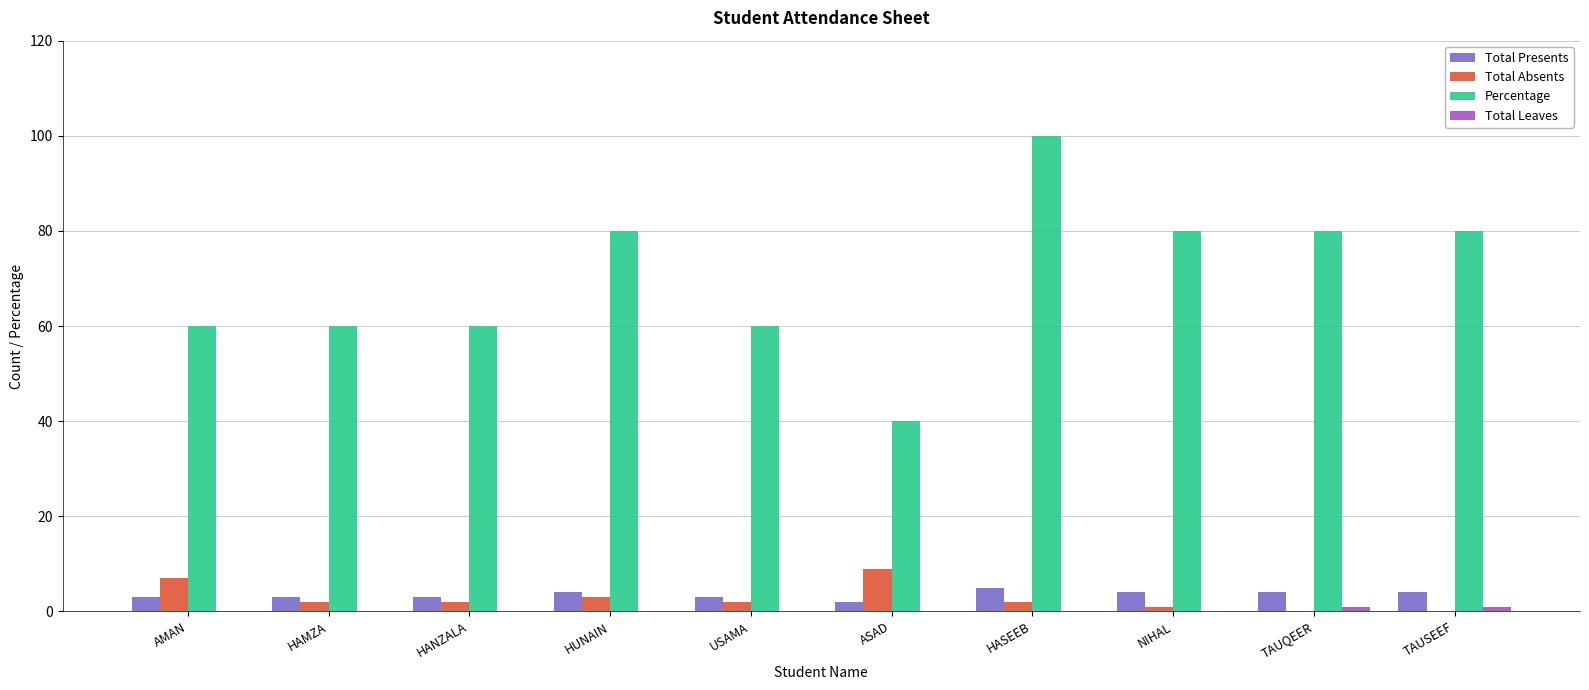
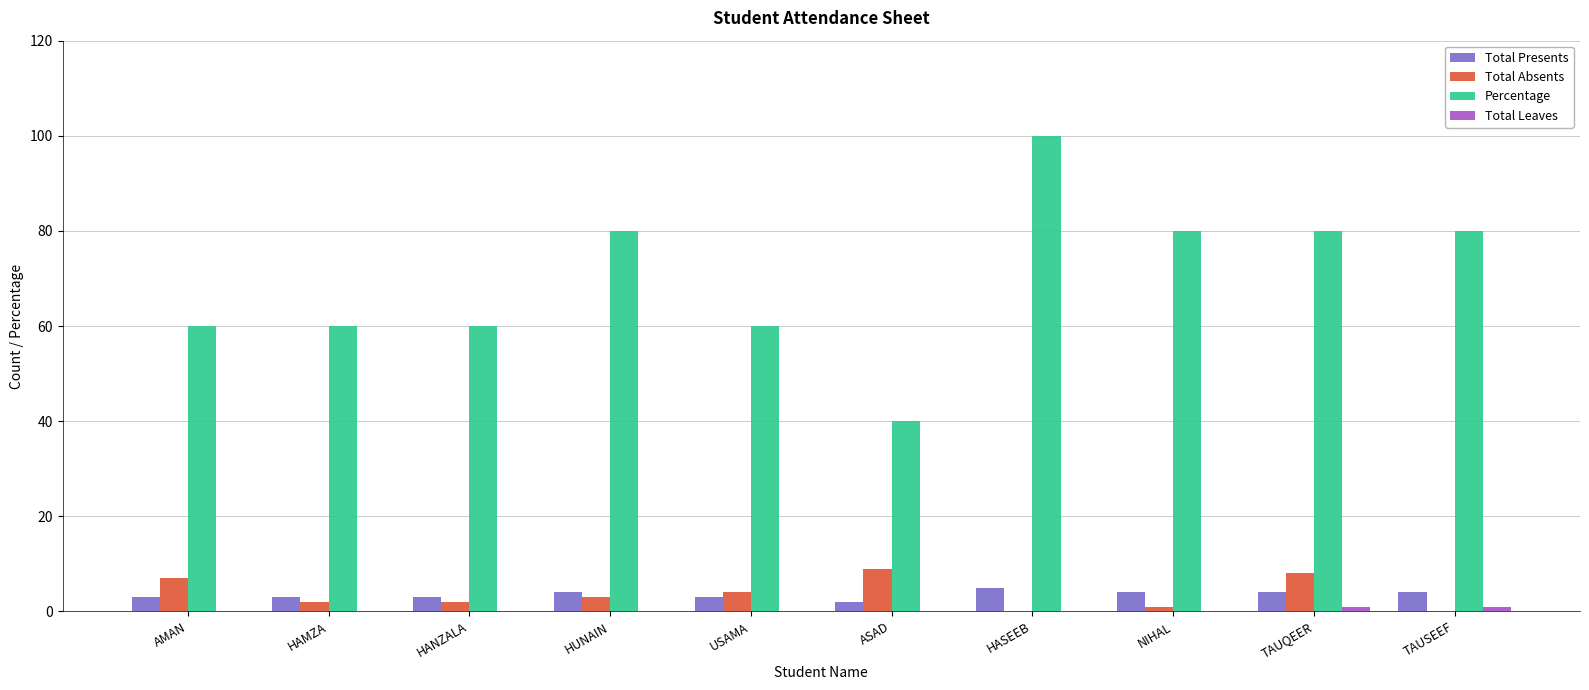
  {
    "Total Absents": {
      "AMAN": 7,
      "HAMZA": 2,
      "HANZALA": 2,
      "HUNAIN": 3,
-     "USAMA": 2,
+     "USAMA": 4,
      "ASAD": 9,
-     "HASEEB": 2,
+     "HASEEB": 0,
      "NIHAL": 1,
-     "TAUQEER": 0,
+     "TAUQEER": 8,
      "TAUSEEF": 0
    },
    "Percentage": {
      "AMAN": 60,
      "HAMZA": 60,
      "HANZALA": 60,
      "HUNAIN": 80,
      "USAMA": 60,
      "ASAD": 40,
      "HASEEB": 100,
      "NIHAL": 80,
      "TAUQEER": 80,
      "TAUSEEF": 80
    }
  }
